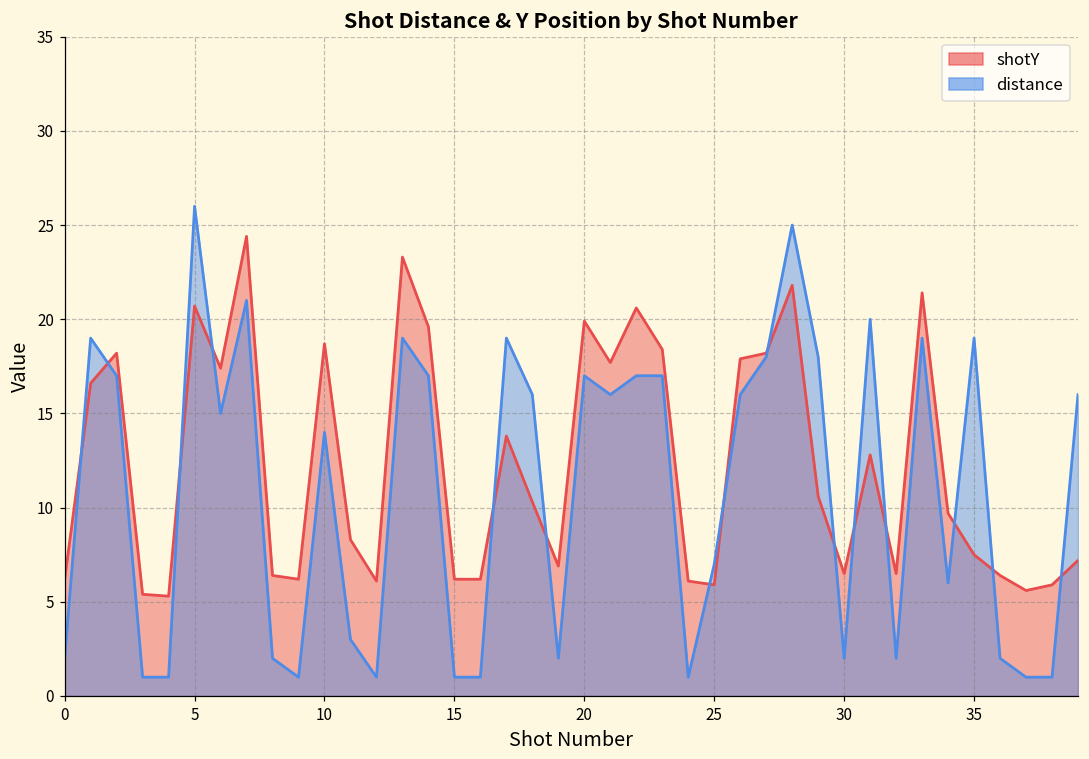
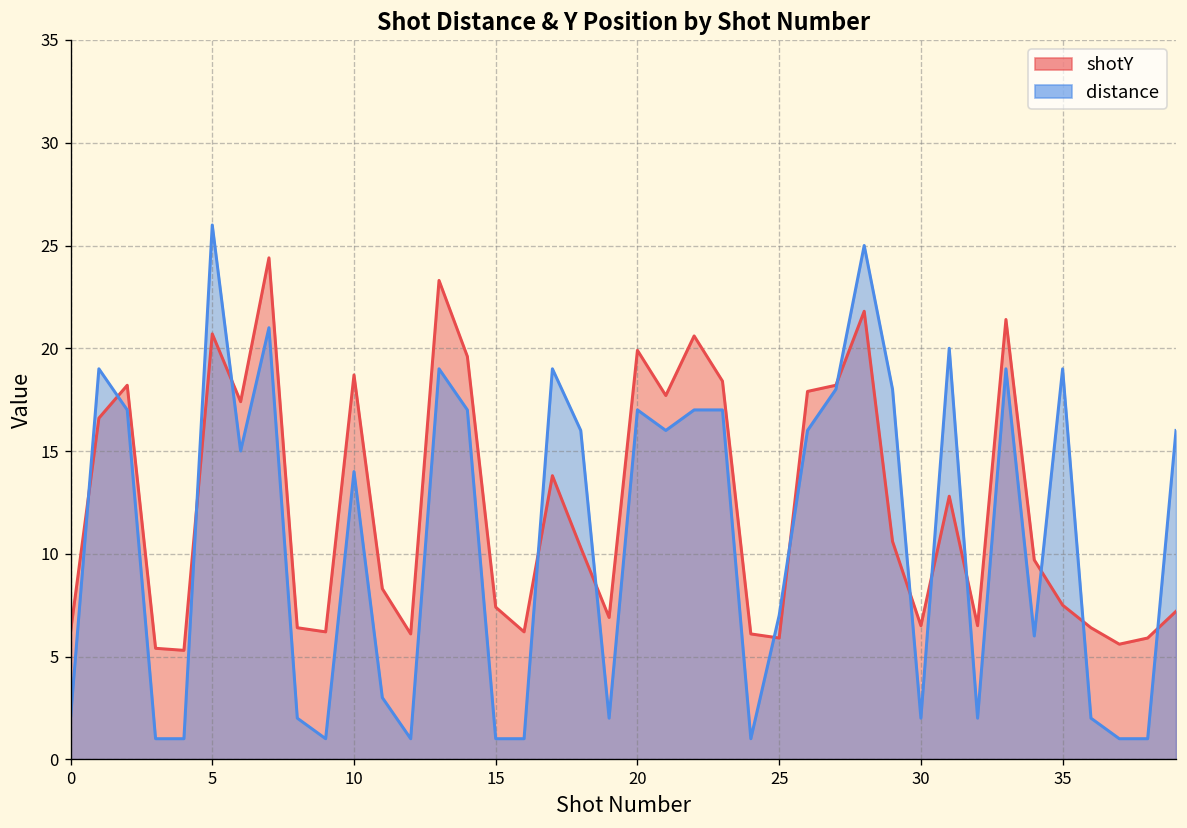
  {
    "shotY": {
      "0": 6.2,
      "5": 20.7,
      "10": 18.7,
-     "15": 6.2,
+     "15": 7.4,
      "20": 19.9,
      "25": 5.9,
      "30": 6.5,
      "35": 7.5
    },
    "distance": {
      "0": 2.0,
      "5": 26.0,
      "10": 14.0,
      "15": 1.0,
      "20": 17.0,
      "25": 7.0,
      "30": 2.0,
      "35": 19.0
    }
  }
